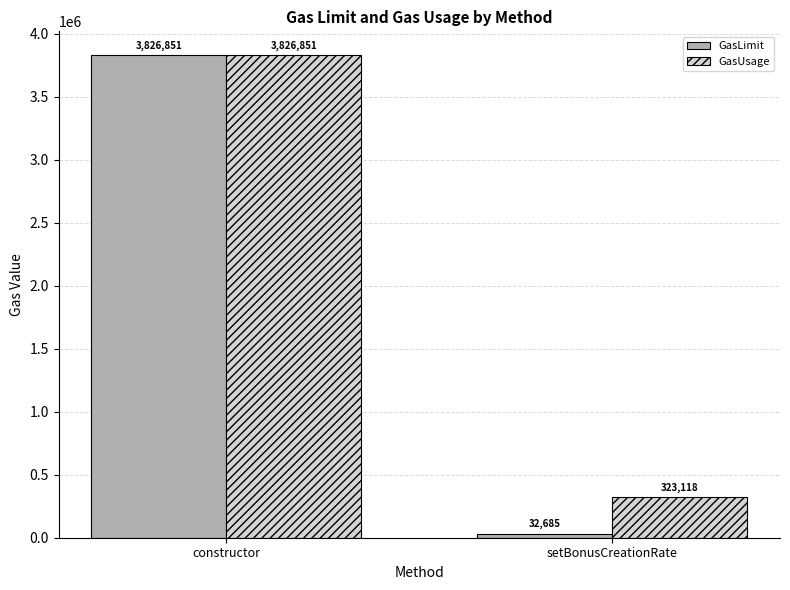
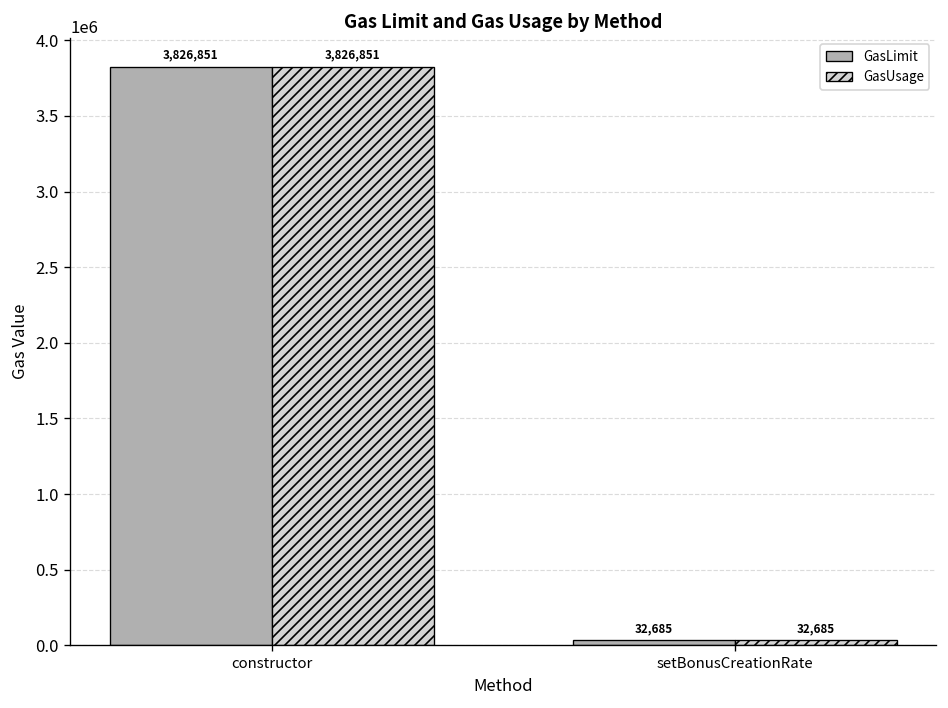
  {
    "GasLimit": {
      "constructor": "3,826,851",
      "setBonusCreationRate": "32,685"
    },
    "GasUsage": {
      "constructor": "3,826,851",
-     "setBonusCreationRate": "323,118"
+     "setBonusCreationRate": "32,685"
    }
  }
